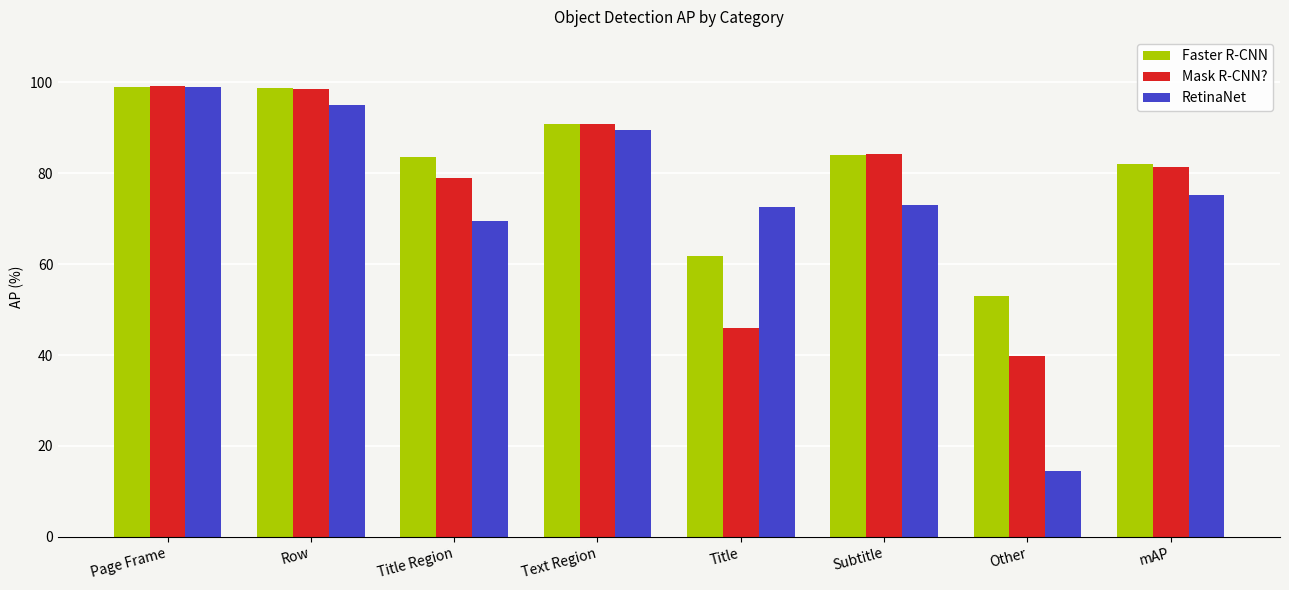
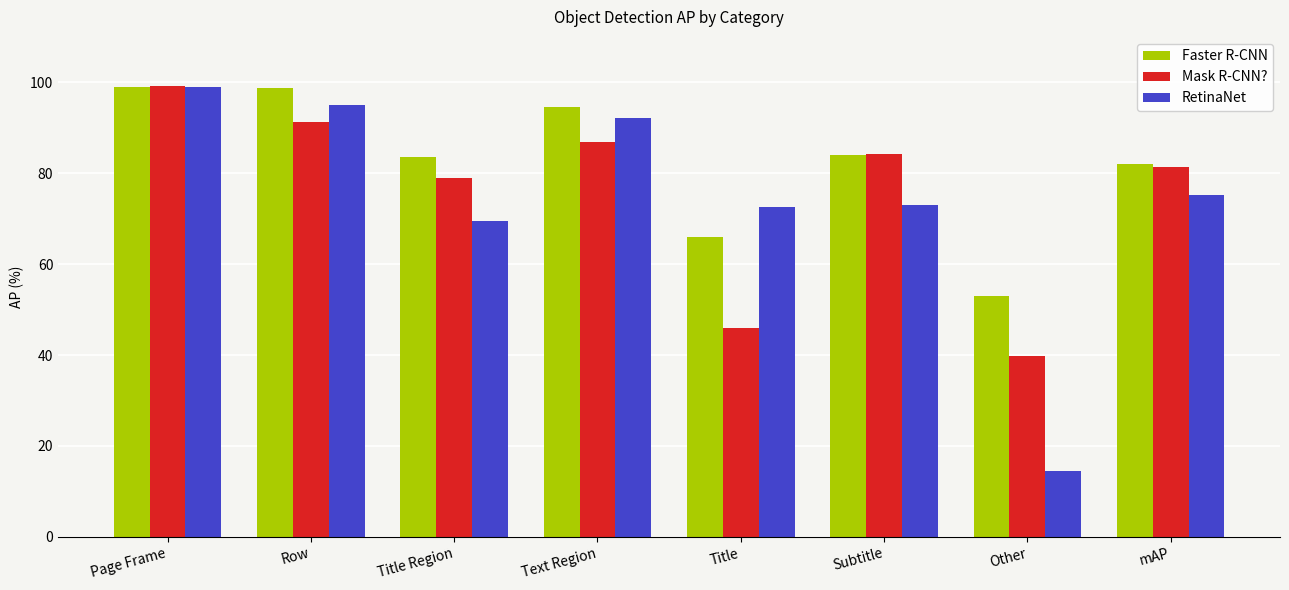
  {
    "Faster R-CNN": {
      "Page Frame": 99,
      "Row": 99,
      "Title Region": 84,
-     "Text Region": 91,
-     "Title": 62,
+     "Text Region": 94,
+     "Title": 66,
      "Subtitle": 84,
      "Other": 53,
      "mAP": 82
    },
    "Mask R-CNN?": {
      "Page Frame": 99,
-     "Row": 98,
+     "Row": 91,
      "Title Region": 79,
-     "Text Region": 91,
+     "Text Region": 87,
      "Title": 46,
      "Subtitle": 84,
      "Other": 40,
      "mAP": 81
    },
    "RetinaNet": {
      "Page Frame": 99,
      "Row": 95,
      "Title Region": 70,
-     "Text Region": 90,
+     "Text Region": 92,
      "Title": 73,
      "Subtitle": 73,
      "Other": 14,
      "mAP": 75
    }
  }
